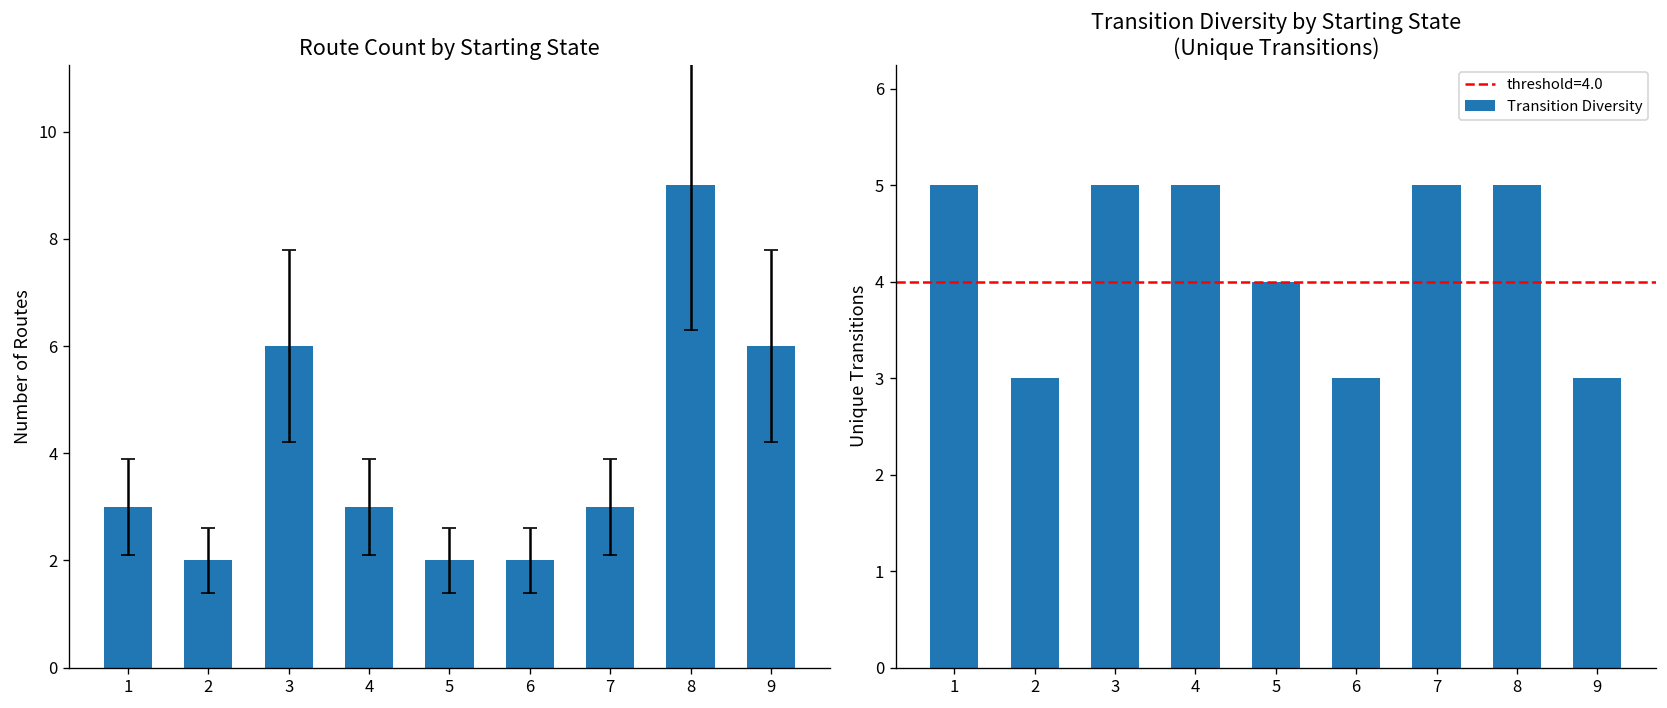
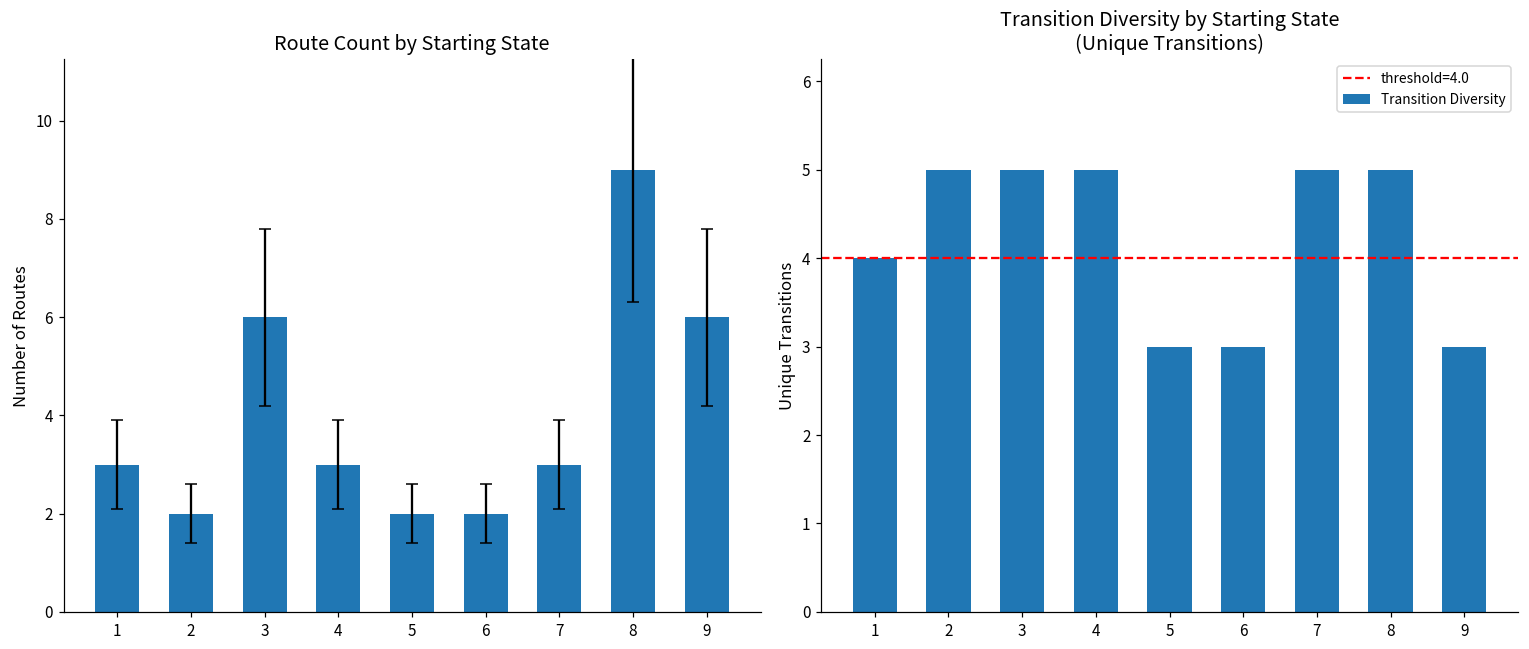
  {
    "Transition Diversity by Starting State (Unique Transitions)": {
-     "1": 5,
-     "2": 3,
+     "1": 4,
+     "2": 5,
      "3": 5,
      "4": 5,
-     "5": 4,
+     "5": 3,
      "6": 3,
      "7": 5,
      "8": 5,
      "9": 3
    }
  }
